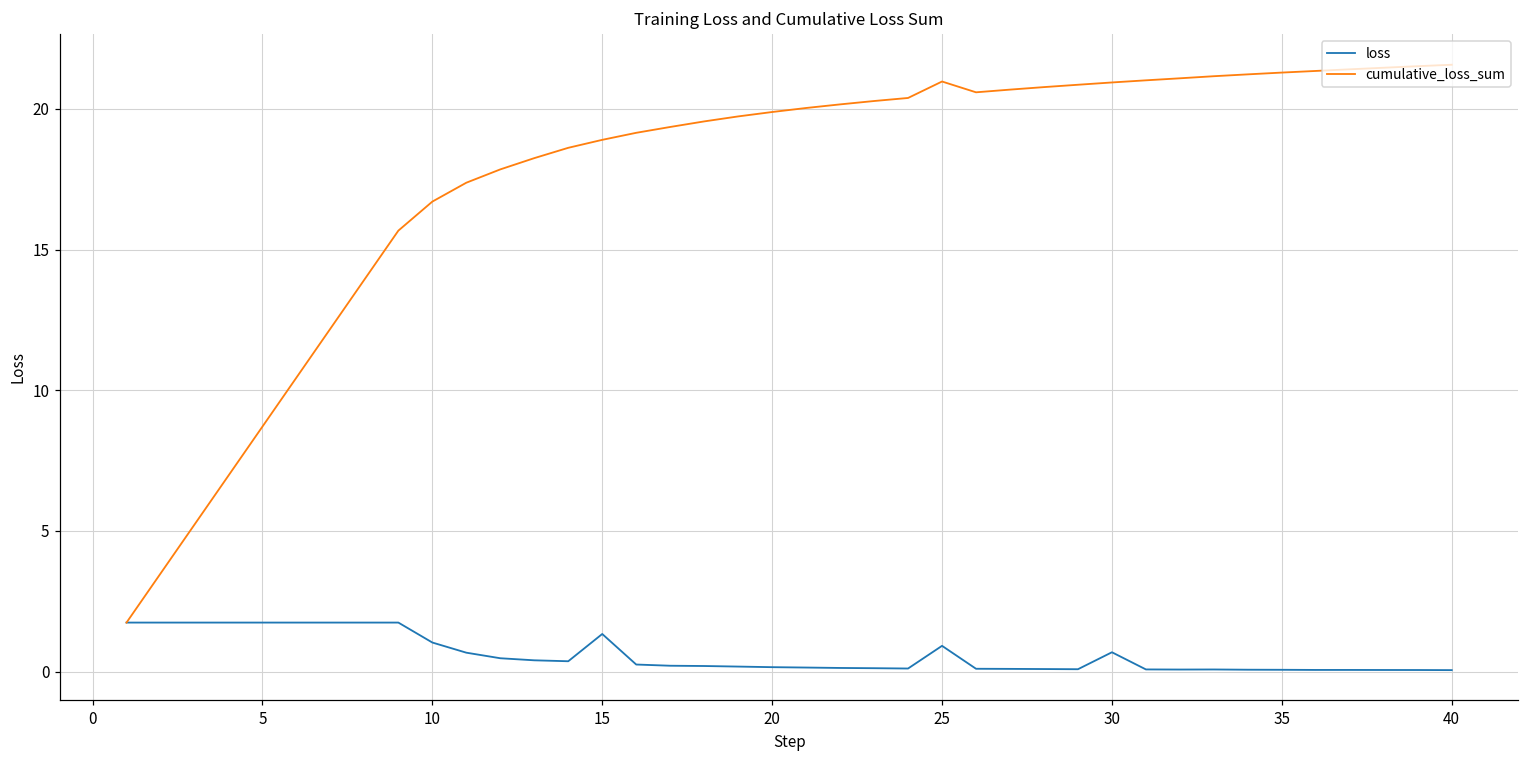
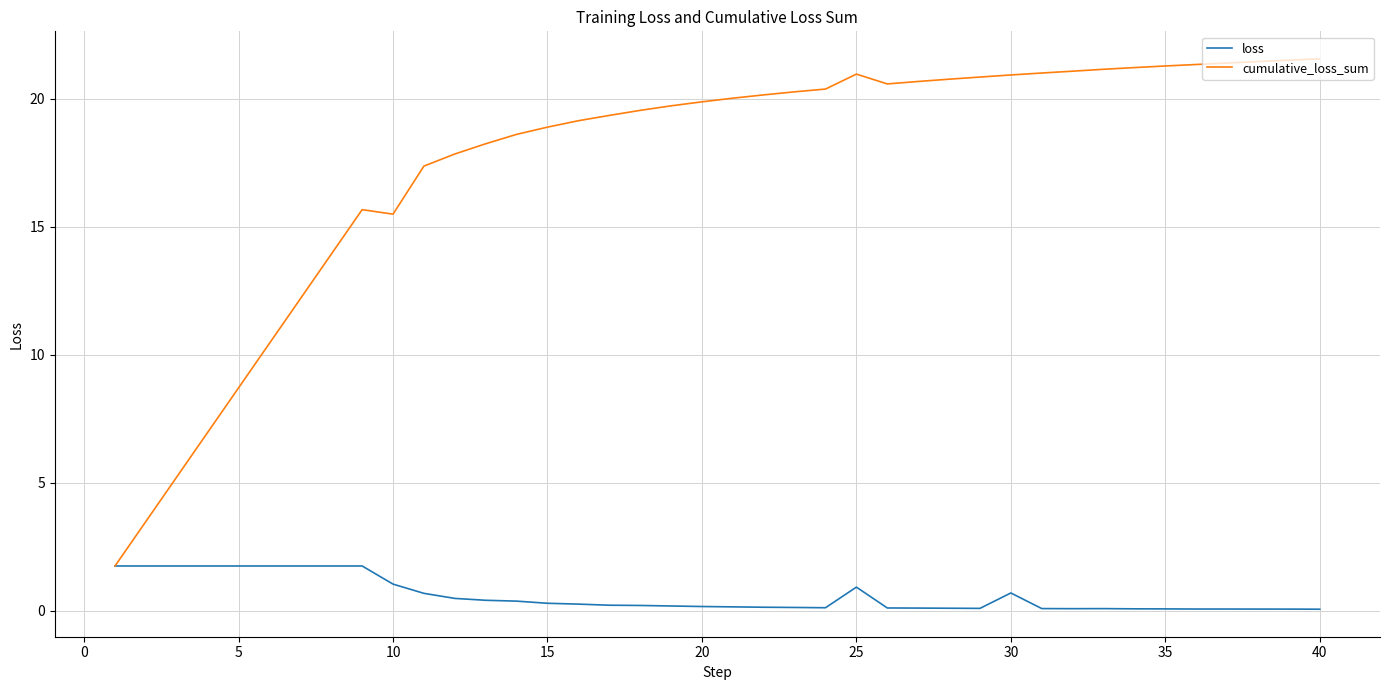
  {
    "loss": {
      "5": 1.7,
      "10": 1.0,
-     "15": 1.3,
+     "15": 0.3,
      "20": 0.2,
      "25": 0.9,
      "30": 0.7,
      "35": 0.1,
      "40": 0.1
    },
    "cumulative_loss_sum": {
      "5": 8.7,
-     "10": 16.7,
+     "10": 15.5,
      "15": 18.9,
      "20": 19.9,
      "25": 21.0,
      "30": 20.9,
      "35": 21.3
    }
  }
